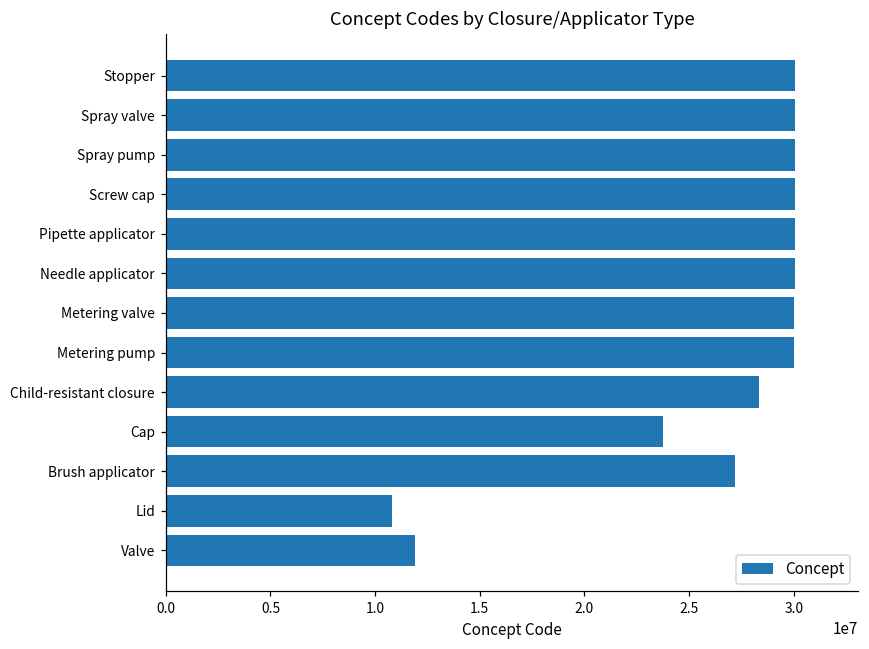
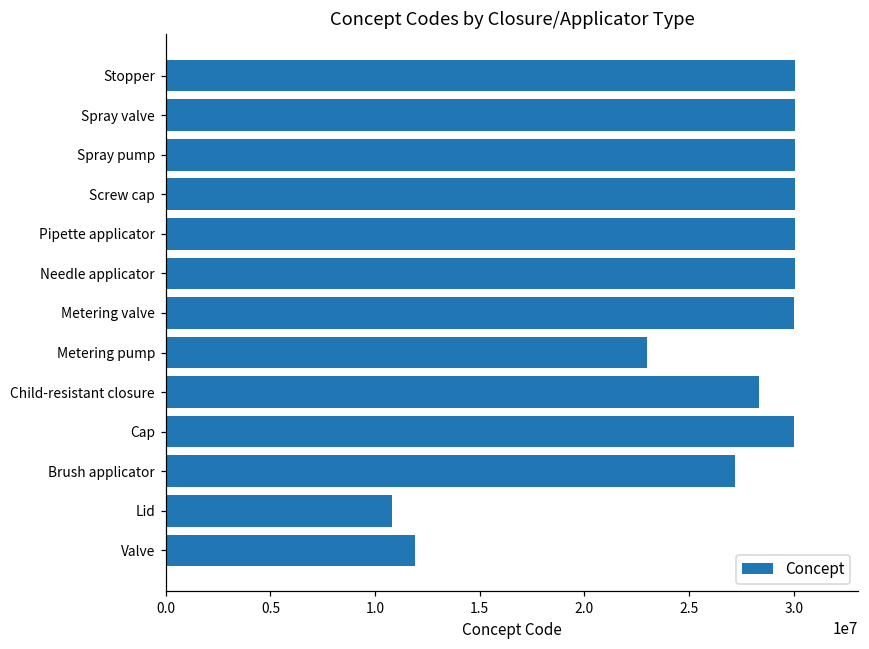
  {
    "Stopper": 30100000,
    "Spray valve": 30100000,
    "Spray pump": 30100000,
    "Screw cap": 30100000,
    "Pipette applicator": 30000000,
    "Needle applicator": 30000000,
    "Metering valve": 30000000,
-   "Metering pump": 30000000,
+   "Metering pump": 23000000,
    "Child-resistant closure": 28300000,
-   "Cap": 23800000,
+   "Cap": 30000000,
    "Brush applicator": 27200000,
    "Lid": 10800000,
    "Valve": 11900000
  }
